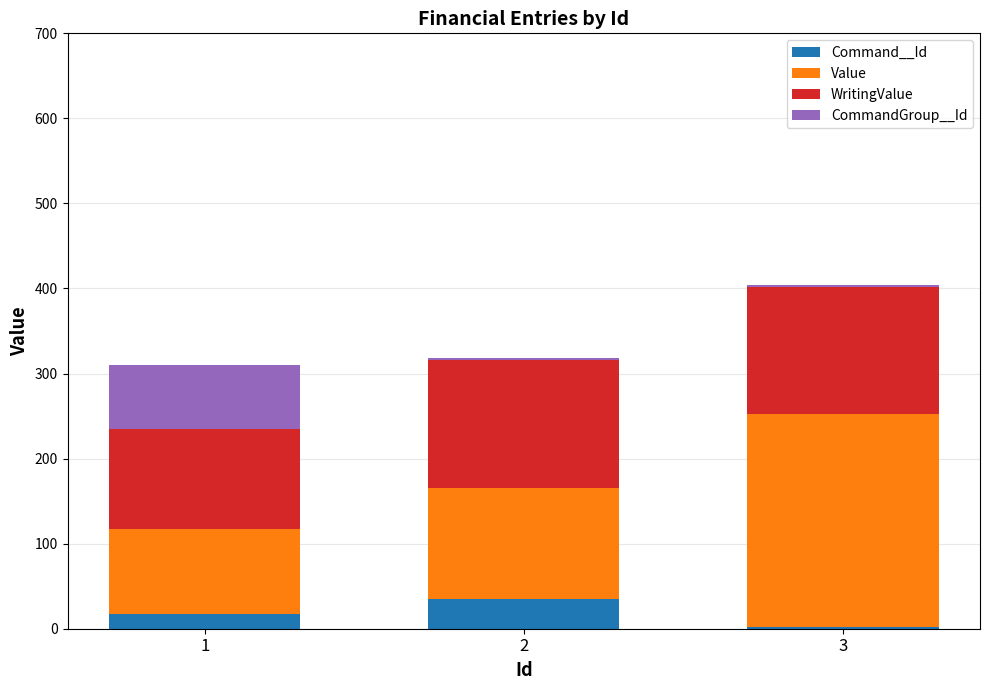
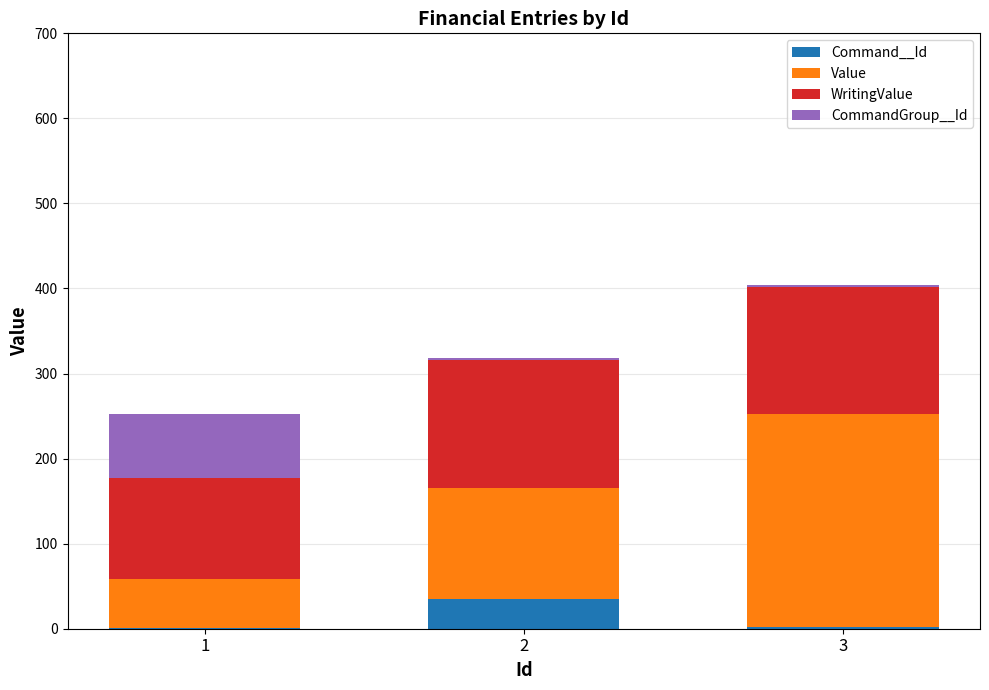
  {
    "Command__Id": {
-     "1": 20,
+     "1": 0,
      "2": 40
    },
    "Value": {
-     "1": 100,
+     "1": 60,
      "2": 130,
      "3": 250
    },
    "WritingValue": {
      "1": 120,
      "2": 150,
      "3": 150
    },
    "CommandGroup__Id": {
      "1": 80
    }
  }
